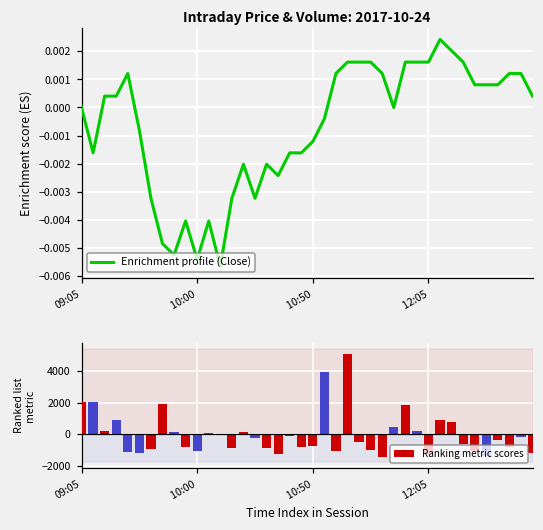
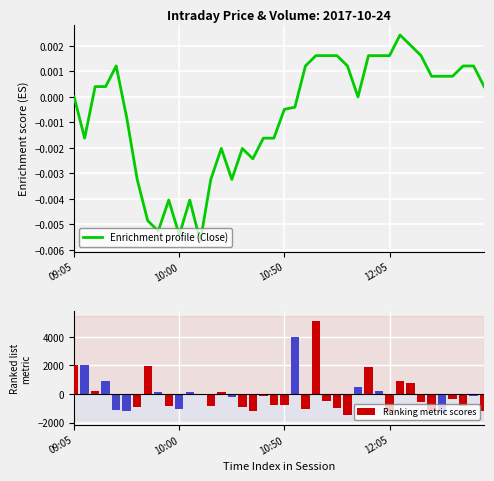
  {
    "Intraday Price & Volume: 2017-10-24": {
      "09:05": 0.0000,
-     "10:50": -0.0012,
+     "10:50": -0.0005,
      "12:05": 0.0016
    }
  }
